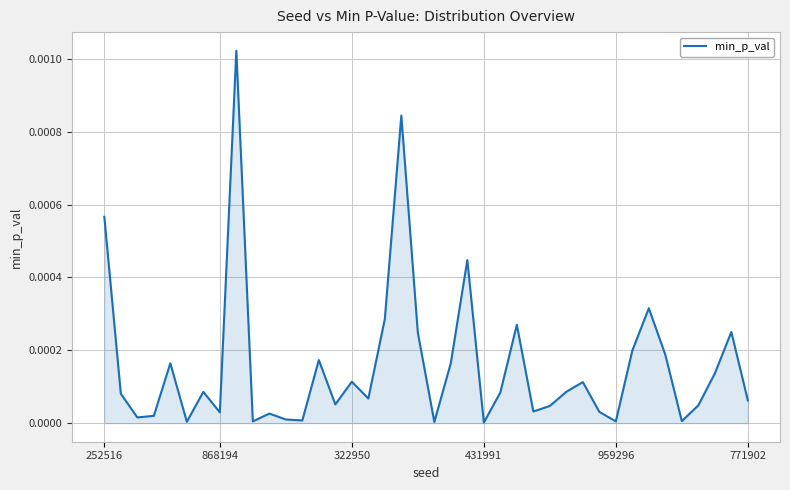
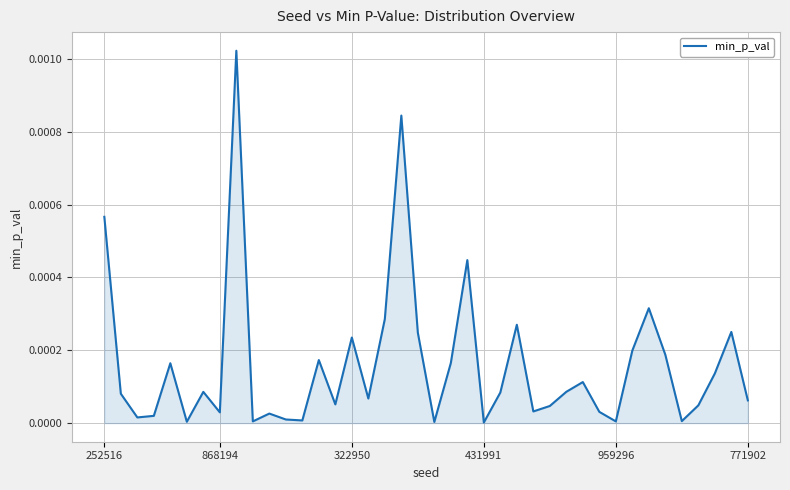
  {
    "252516": 0.00057,
    "868194": 0.00003,
-   "322950": 0.00011,
+   "322950": 0.00023,
    "431991": 0.00000,
    "959296": 0.00000,
    "771902": 0.00006
  }
